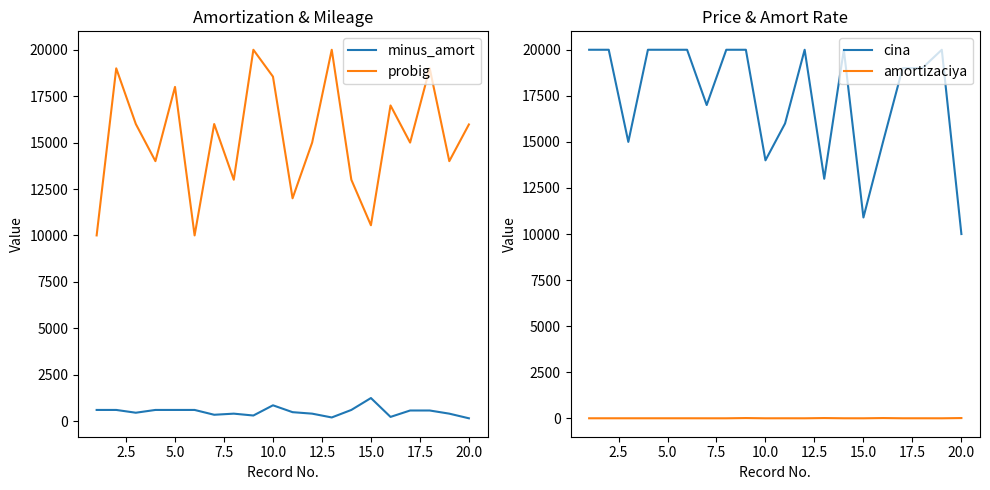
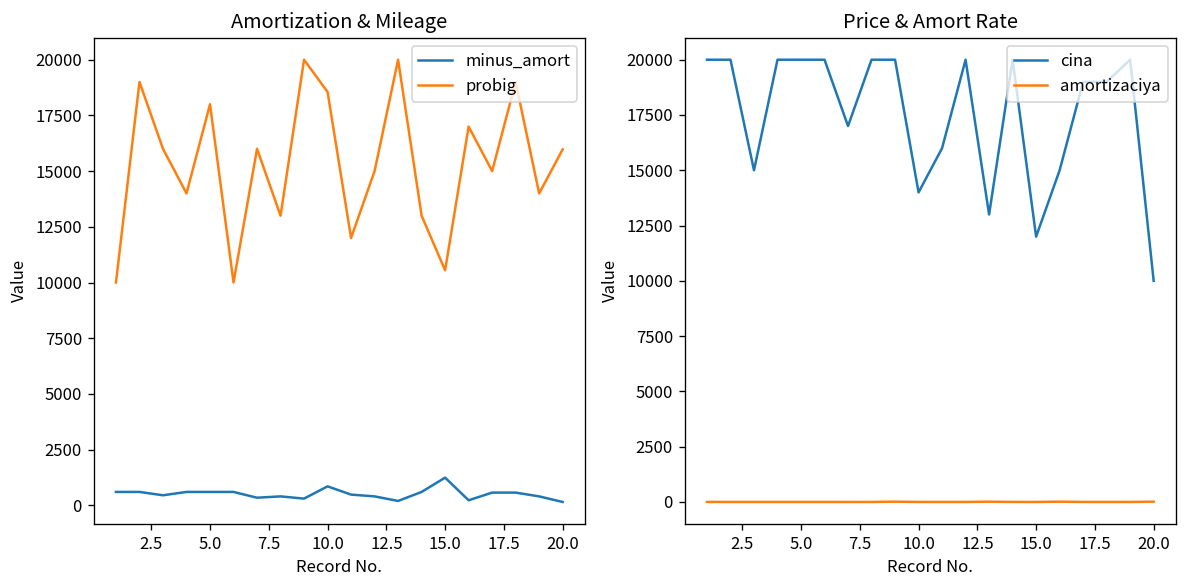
  {
    "Amortization & Mileage": {
      "minus_amort": {
        "5.0": 600,
        "10.0": 900,
        "15.0": 1200,
        "20.0": 200
      },
      "probig": {
        "5.0": 18000,
        "10.0": 18600,
        "15.0": 10500,
        "20.0": 16000
      }
    },
    "Price & Amort Rate": {
      "cina": {
        "5.0": 20000,
        "10.0": 14000,
-       "15.0": 10900,
+       "15.0": 12000,
        "20.0": 10000
      },
      "amortizaciya": {
        "5.0": 0,
        "10.0": 0,
        "15.0": 0,
        "20.0": 0
      }
    }
  }
